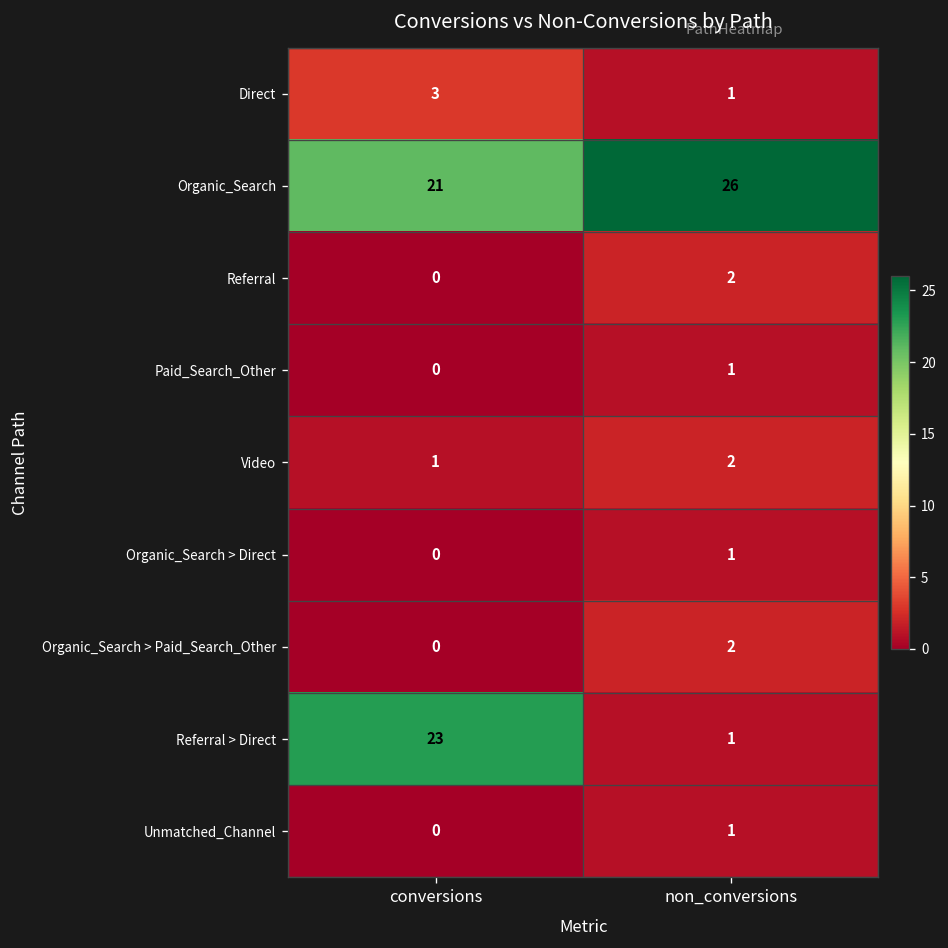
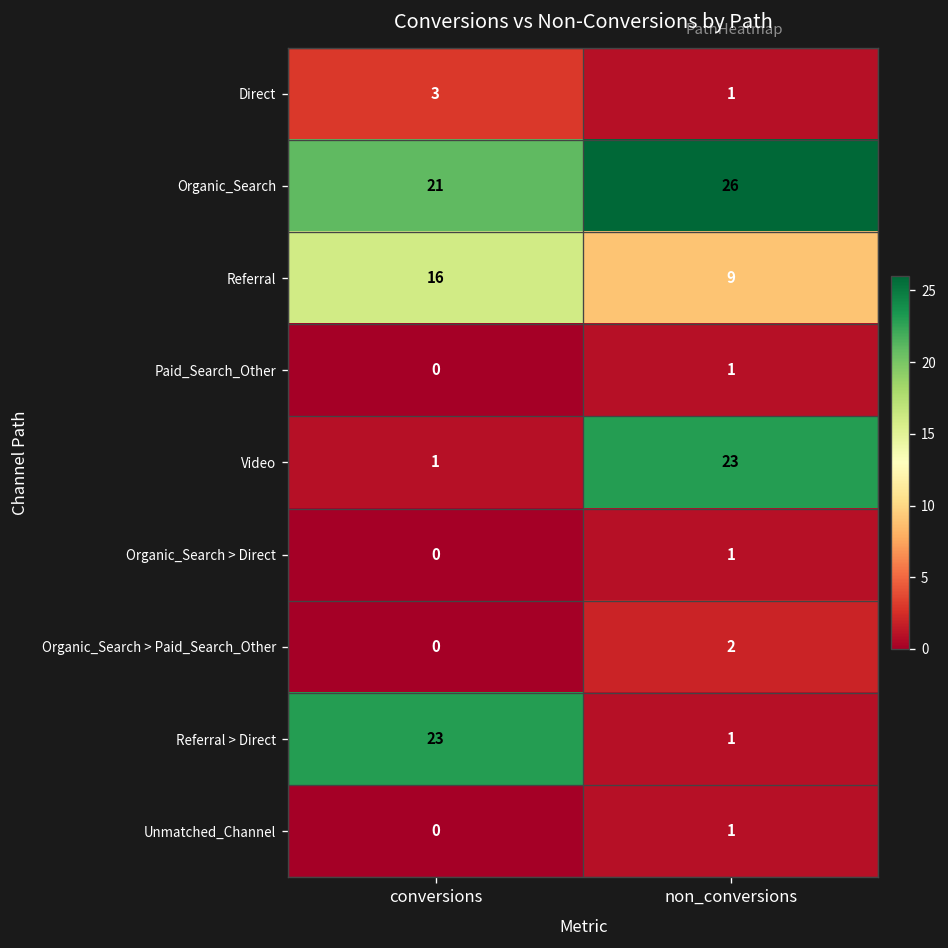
  {
    "Direct": {
      "conversions": 3,
      "non_conversions": 1
    },
    "Organic_Search": {
      "conversions": 21,
      "non_conversions": 26
    },
    "Referral": {
-     "conversions": 0,
-     "non_conversions": 2
+     "conversions": 16,
+     "non_conversions": 9
    },
    "Paid_Search_Other": {
      "conversions": 0,
      "non_conversions": 1
    },
    "Video": {
      "conversions": 1,
-     "non_conversions": 2
+     "non_conversions": 23
    },
    "Organic_Search > Direct": {
      "conversions": 0,
      "non_conversions": 1
    },
    "Organic_Search > Paid_Search_Other": {
      "conversions": 0,
      "non_conversions": 2
    },
    "Referral > Direct": {
      "conversions": 23,
      "non_conversions": 1
    },
    "Unmatched_Channel": {
      "conversions": 0,
      "non_conversions": 1
    }
  }
